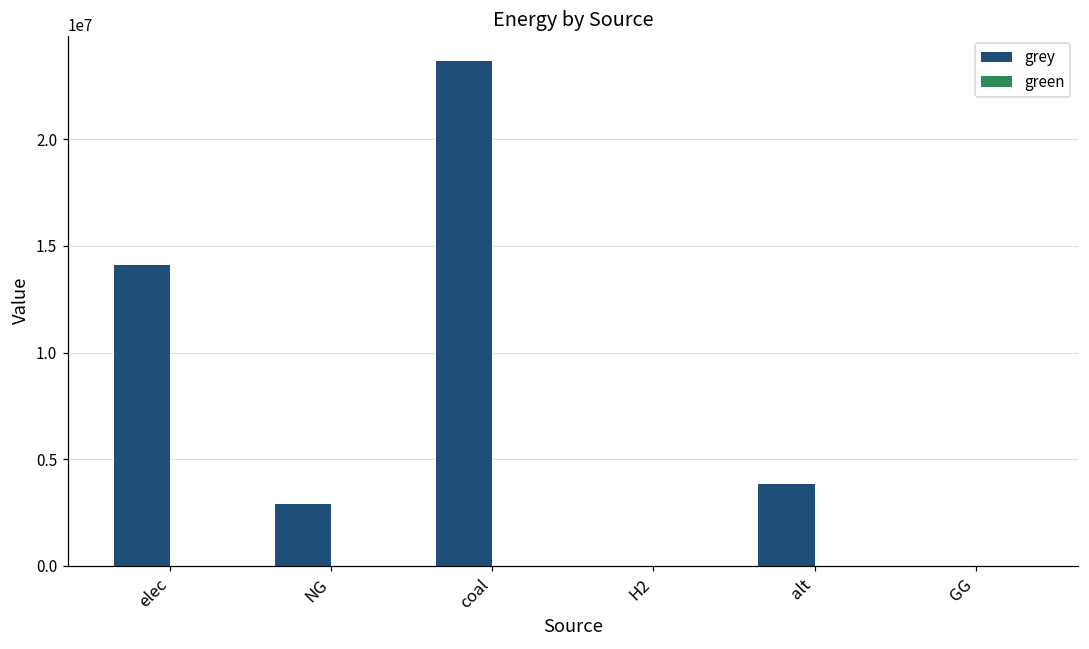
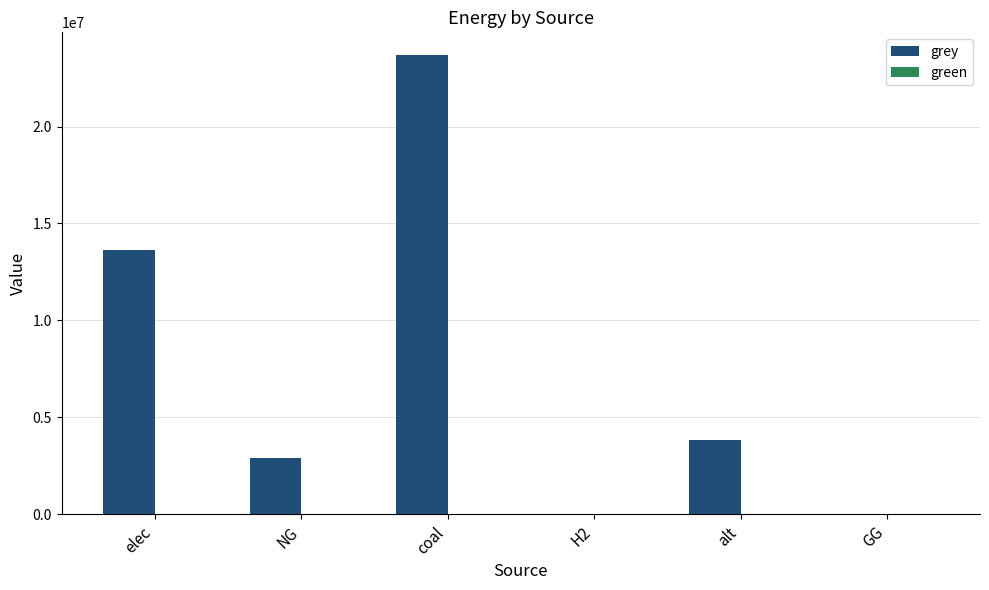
  {
    "grey": {
-     "elec": 14100000,
+     "elec": 13600000,
      "NG": 2900000,
      "coal": 23700000,
      "H2": 0,
      "alt": 3800000,
      "GG": 0
    },
    "green": {
      "elec": 0,
      "NG": 0,
      "coal": 0,
      "H2": 0,
      "alt": 0,
      "GG": 0
    }
  }
